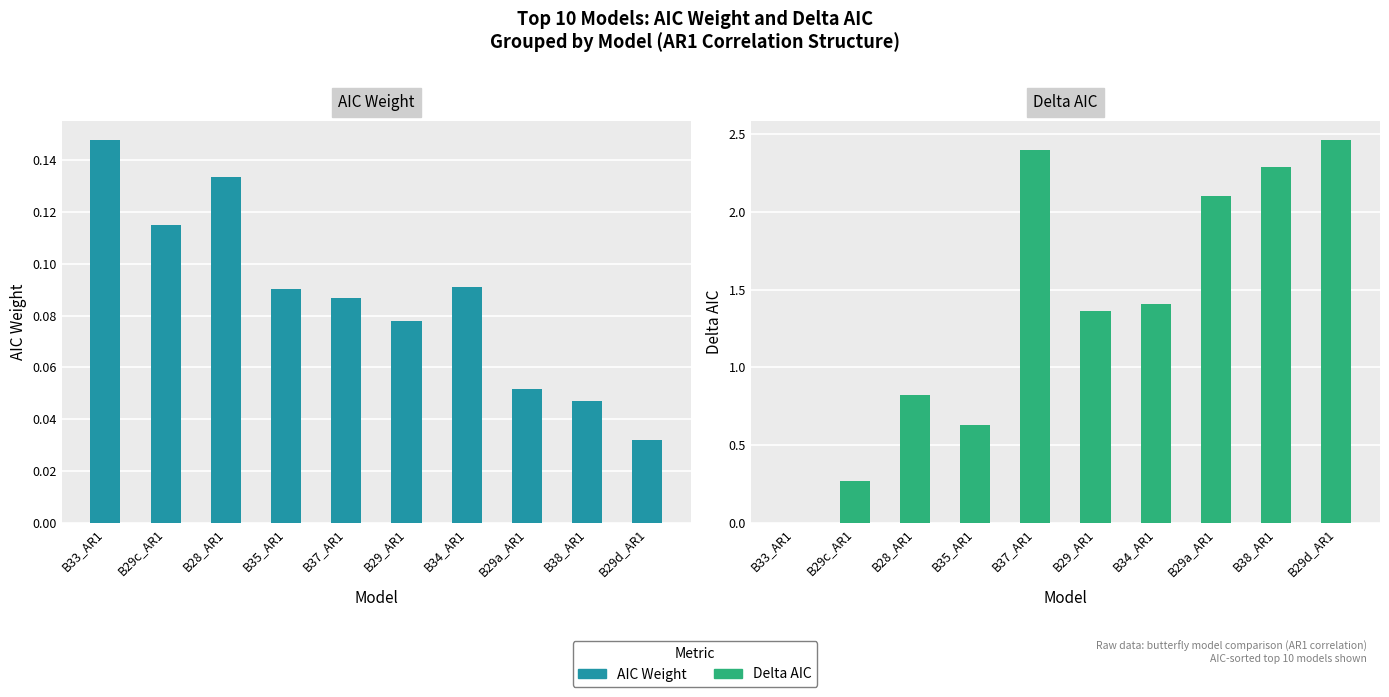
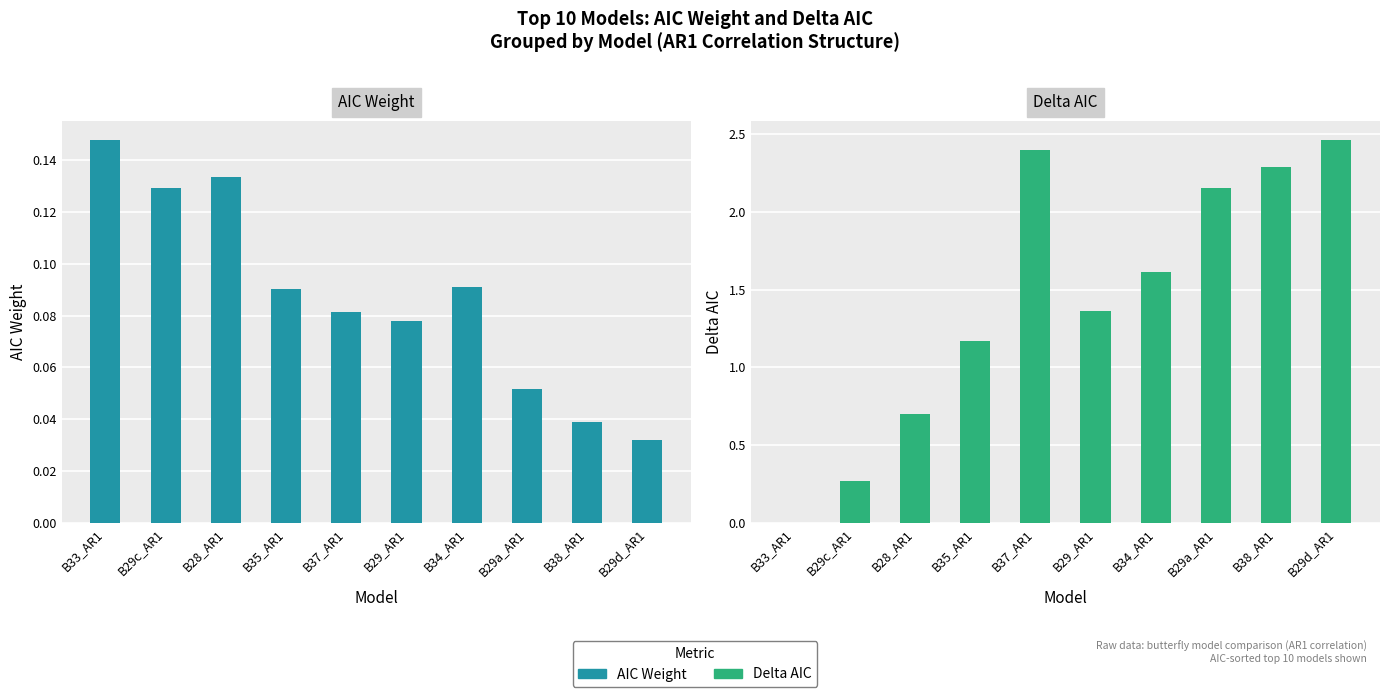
  {
    "AIC Weight": {
      "B33_AR1": 0.148,
-     "B29c_AR1": 0.115,
+     "B29c_AR1": 0.129,
      "B28_AR1": 0.133,
      "B35_AR1": 0.090,
-     "B37_AR1": 0.087,
+     "B37_AR1": 0.081,
      "B29_AR1": 0.078,
      "B34_AR1": 0.091,
      "B29a_AR1": 0.052,
-     "B38_AR1": 0.047,
+     "B38_AR1": 0.039,
      "B29d_AR1": 0.032
    },
    "Delta AIC": {
      "B33_AR1": 0.00,
      "B29c_AR1": 0.27,
-     "B28_AR1": 0.82,
-     "B35_AR1": 0.63,
+     "B28_AR1": 0.70,
+     "B35_AR1": 1.17,
      "B37_AR1": 2.40,
      "B29_AR1": 1.36,
-     "B34_AR1": 1.41,
-     "B29a_AR1": 2.10,
+     "B34_AR1": 1.62,
+     "B29a_AR1": 2.16,
      "B38_AR1": 2.29,
      "B29d_AR1": 2.46
    }
  }
